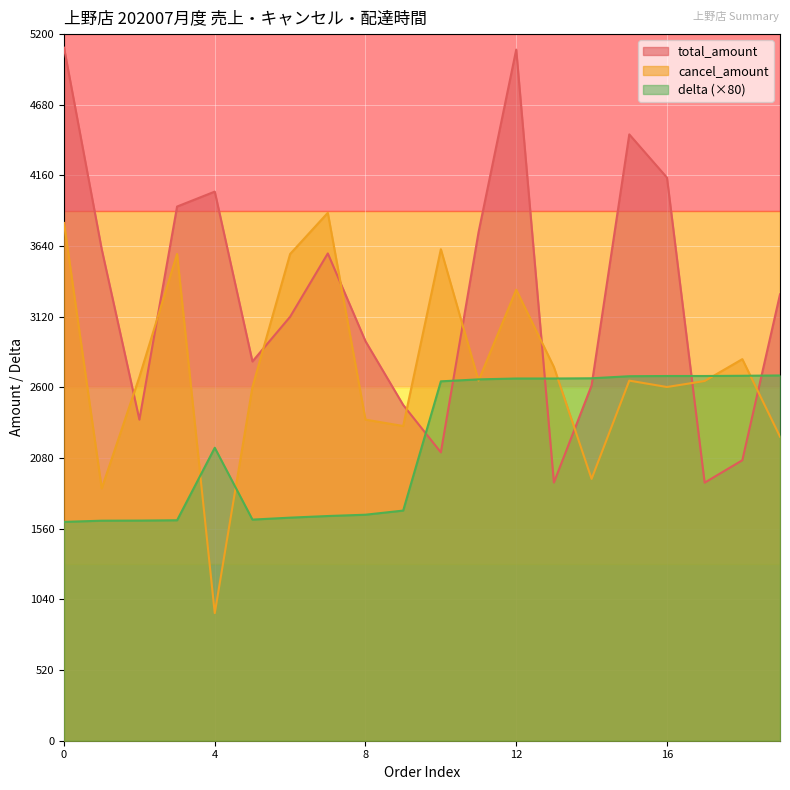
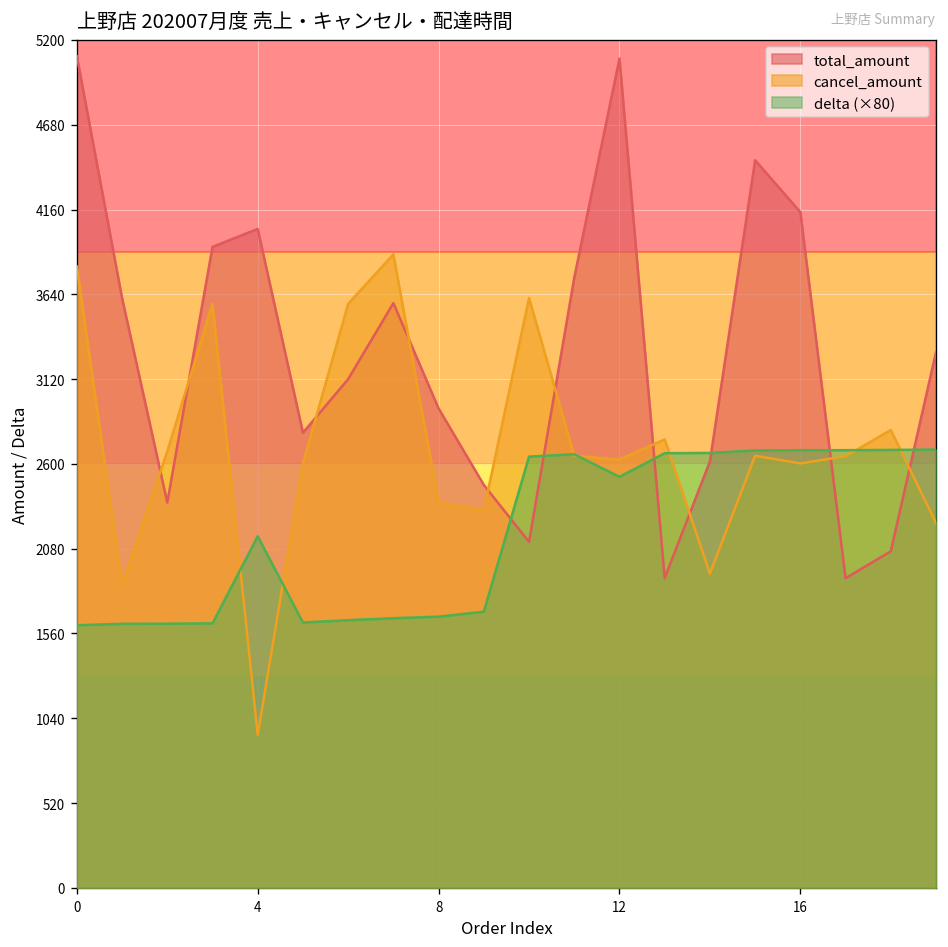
  {
    "total_amount": {
      "0": 5100,
      "4": 4040,
      "8": 2940,
      "12": 5090,
      "16": 4140
    },
    "cancel_amount": {
      "0": 3810,
      "4": 940,
      "8": 2360,
-     "12": 3320,
+     "12": 2630,
      "16": 2600
    },
    "delta (×80)": {
      "0": 1610,
      "4": 2160,
      "8": 1660,
-     "12": 2670,
+     "12": 2520,
      "16": 2680
    }
  }
